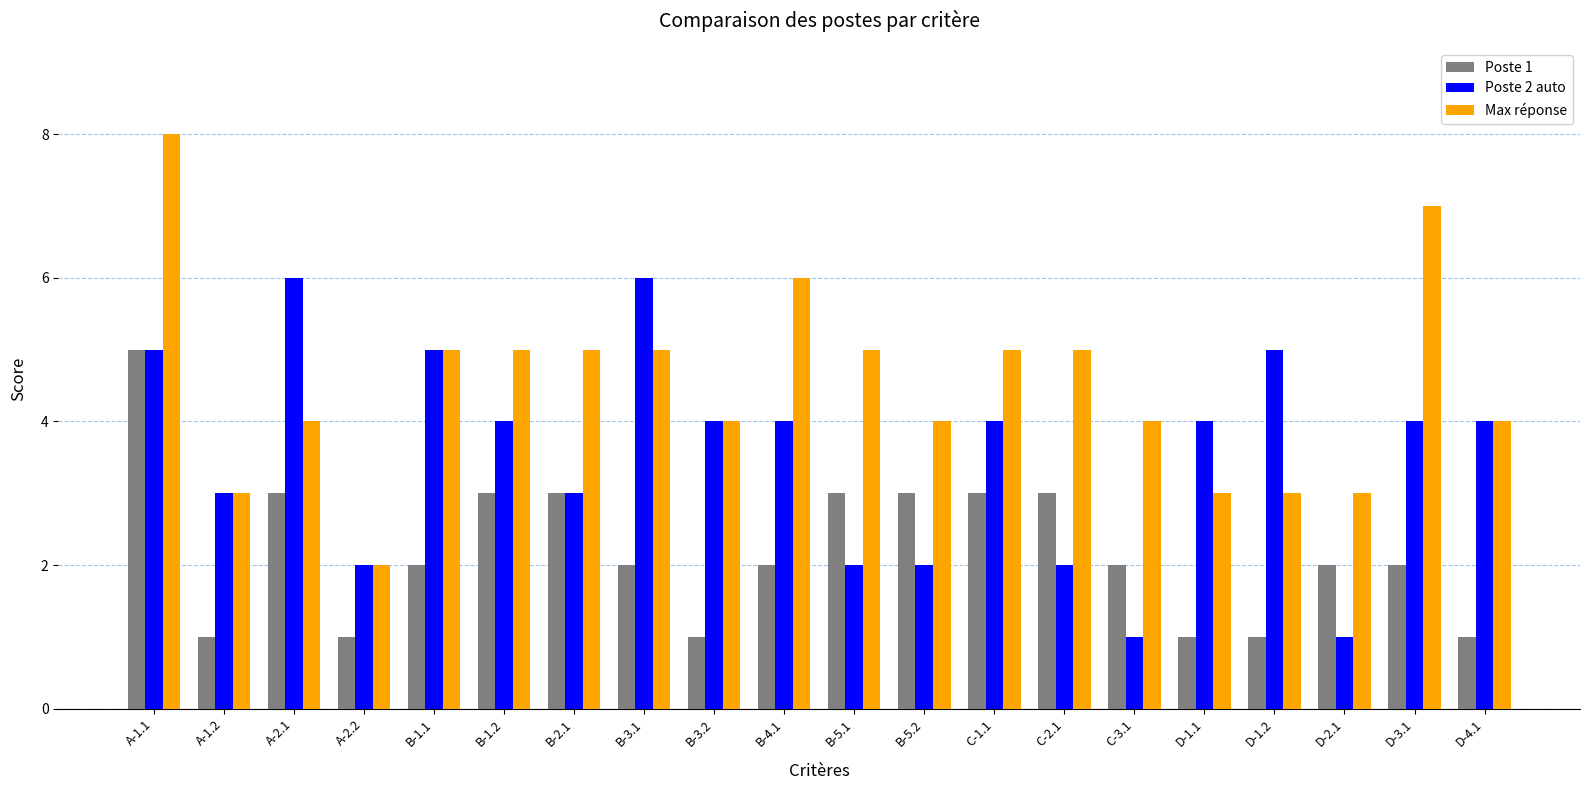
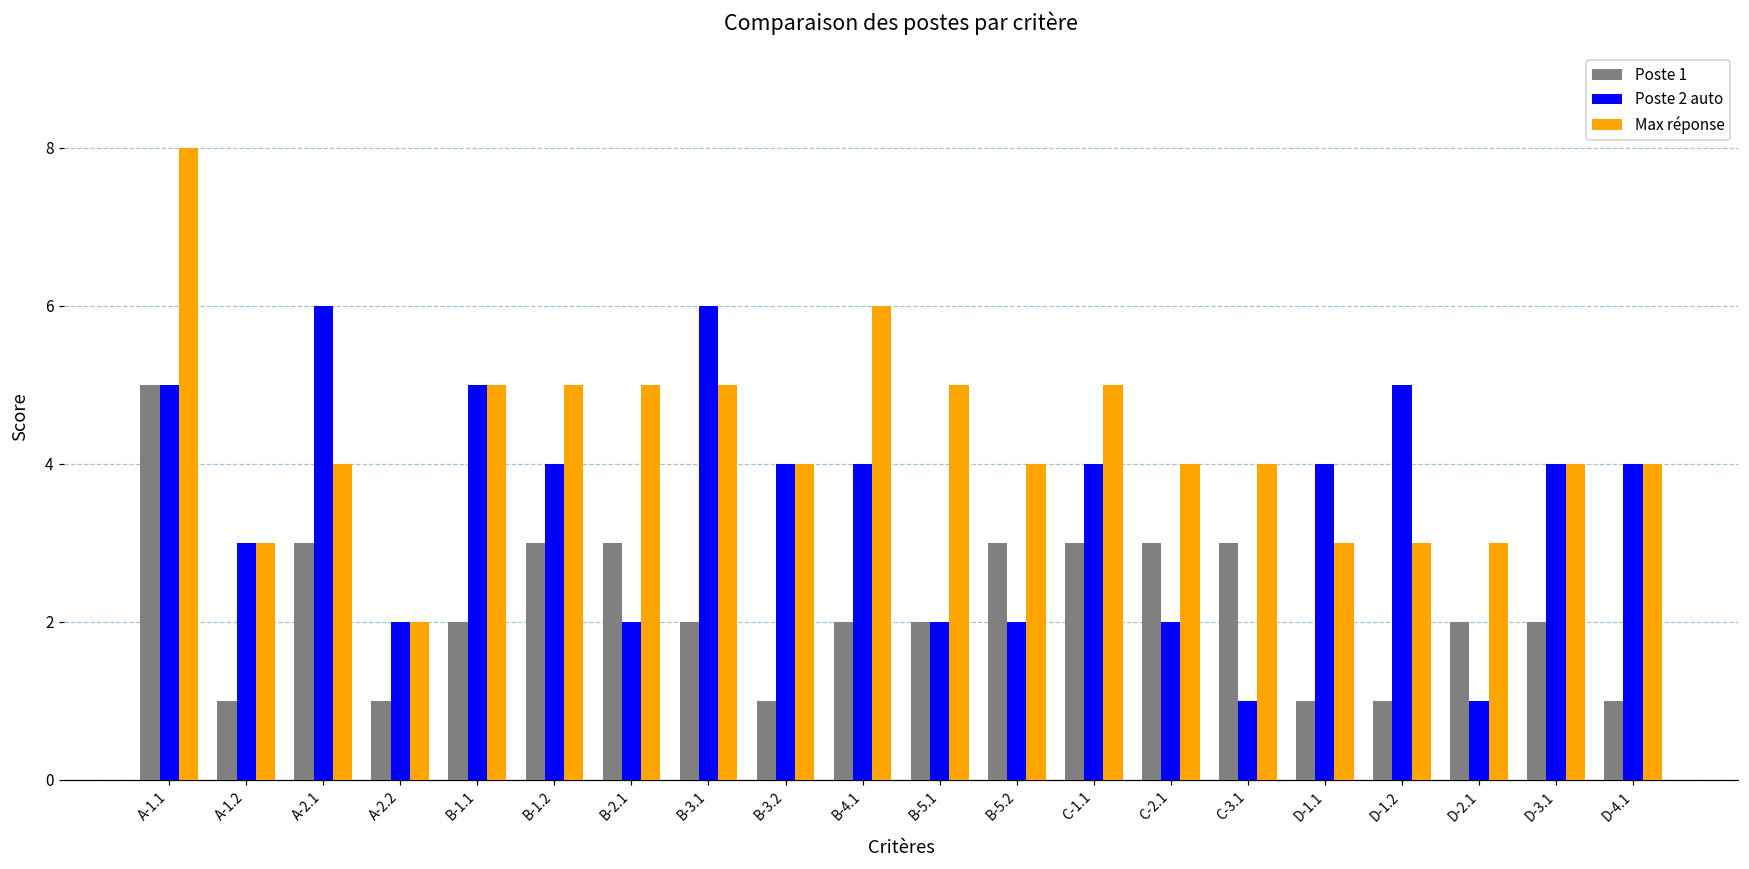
  {
    "Poste 1": {
      "A-1.1": 5,
      "A-1.2": 1,
      "A-2.1": 3,
      "A-2.2": 1,
      "B-1.1": 2,
      "B-1.2": 3,
      "B-2.1": 3,
      "B-3.1": 2,
      "B-3.2": 1,
      "B-4.1": 2,
-     "B-5.1": 3,
+     "B-5.1": 2,
      "B-5.2": 3,
      "C-1.1": 3,
      "C-2.1": 3,
-     "C-3.1": 2,
+     "C-3.1": 3,
      "D-1.1": 1,
      "D-1.2": 1,
      "D-2.1": 2,
      "D-3.1": 2,
      "D-4.1": 1
    },
    "Poste 2 auto": {
      "A-1.1": 5,
      "A-1.2": 3,
      "A-2.1": 6,
      "A-2.2": 2,
      "B-1.1": 5,
      "B-1.2": 4,
-     "B-2.1": 3,
+     "B-2.1": 2,
      "B-3.1": 6,
      "B-3.2": 4,
      "B-4.1": 4,
      "B-5.1": 2,
      "B-5.2": 2,
      "C-1.1": 4,
      "C-2.1": 2,
      "C-3.1": 1,
      "D-1.1": 4,
      "D-1.2": 5,
      "D-2.1": 1,
      "D-3.1": 4,
      "D-4.1": 4
    },
    "Max réponse": {
      "A-1.1": 8,
      "A-1.2": 3,
      "A-2.1": 4,
      "A-2.2": 2,
      "B-1.1": 5,
      "B-1.2": 5,
      "B-2.1": 5,
      "B-3.1": 5,
      "B-3.2": 4,
      "B-4.1": 6,
      "B-5.1": 5,
      "B-5.2": 4,
      "C-1.1": 5,
-     "C-2.1": 5,
+     "C-2.1": 4,
      "C-3.1": 4,
      "D-1.1": 3,
      "D-1.2": 3,
      "D-2.1": 3,
-     "D-3.1": 7,
+     "D-3.1": 4,
      "D-4.1": 4
    }
  }
